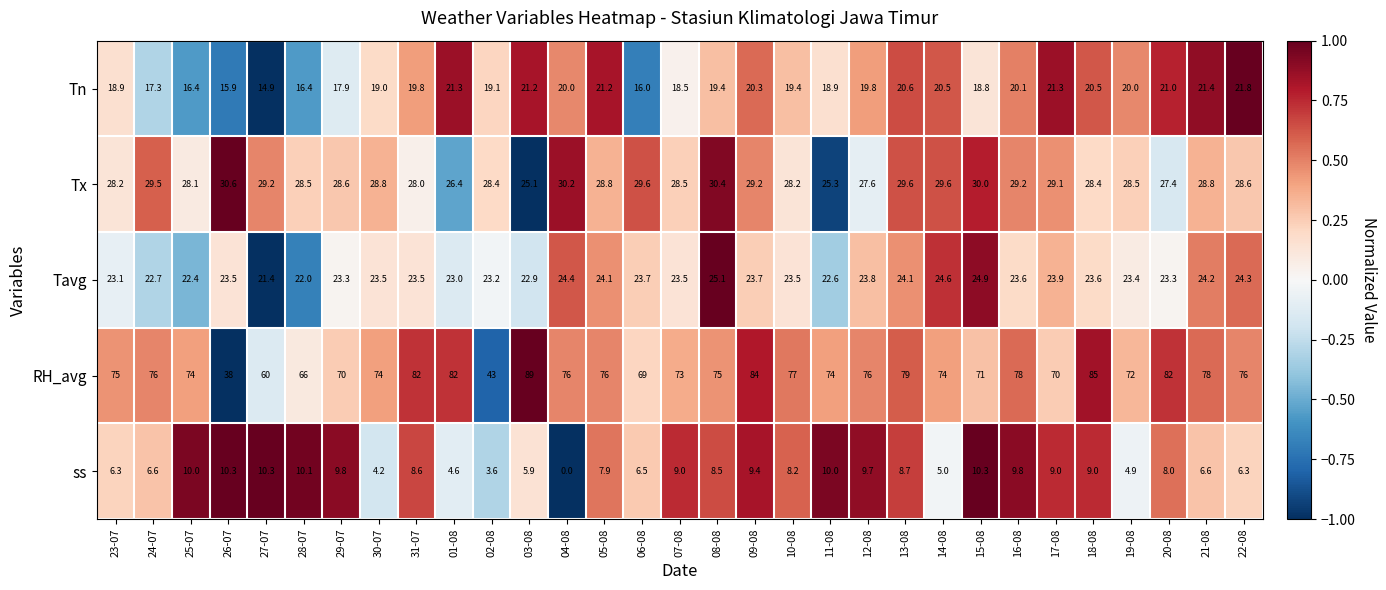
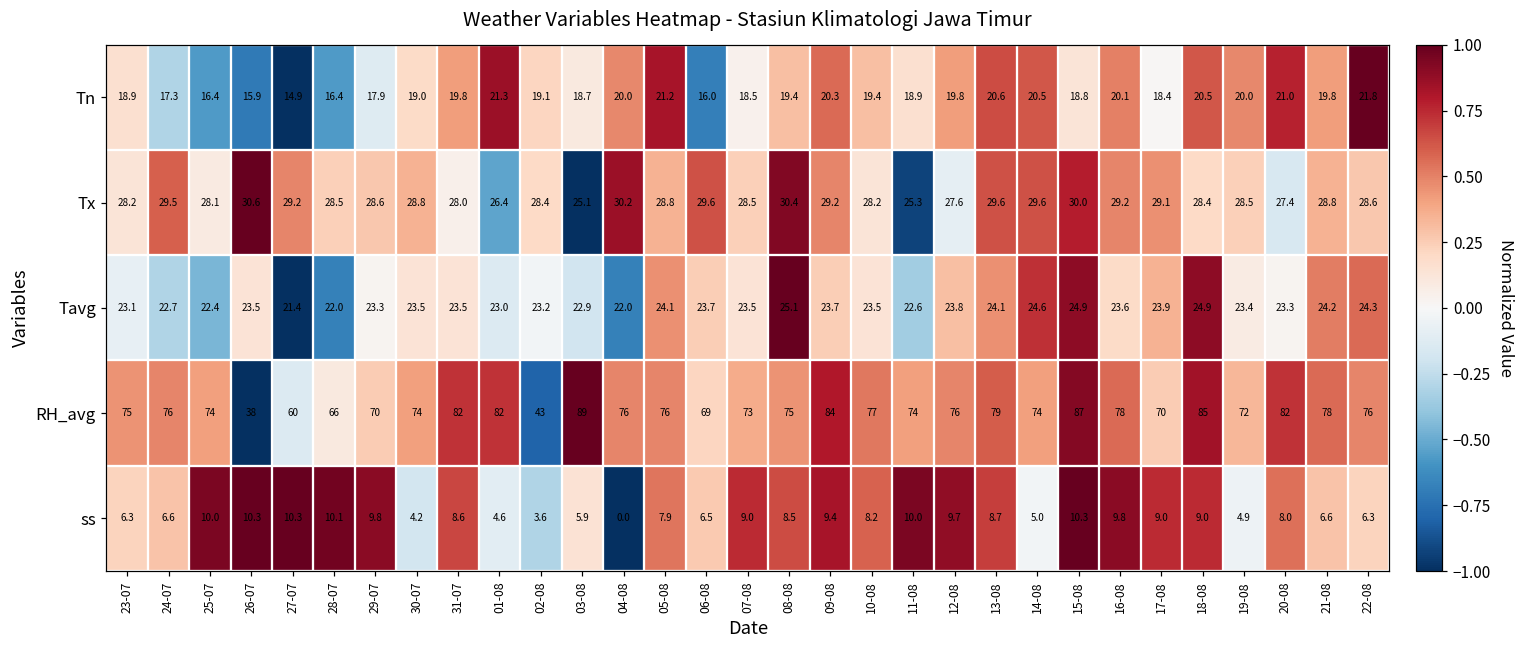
  {
    "Tn": {
      "23-07": 18.9,
      "24-07": 17.3,
      "25-07": 16.4,
      "26-07": 15.9,
      "27-07": 14.9,
      "28-07": 16.4,
      "29-07": 17.9,
      "30-07": 19.0,
      "31-07": 19.8,
      "01-08": 21.3,
      "02-08": 19.1,
-     "03-08": 21.2,
+     "03-08": 18.7,
      "04-08": 20.0,
      "05-08": 21.2,
      "06-08": 16.0,
      "07-08": 18.5,
      "08-08": 19.4,
      "09-08": 20.3,
      "10-08": 19.4,
      "11-08": 18.9,
      "12-08": 19.8,
      "13-08": 20.6,
      "14-08": 20.5,
      "15-08": 18.8,
      "16-08": 20.1,
-     "17-08": 21.3,
+     "17-08": 18.4,
      "18-08": 20.5,
      "19-08": 20.0,
      "20-08": 21.0,
-     "21-08": 21.4,
+     "21-08": 19.8,
      "22-08": 21.8
    },
    "Tx": {
      "23-07": 28.2,
      "24-07": 29.5,
      "25-07": 28.1,
      "26-07": 30.6,
      "27-07": 29.2,
      "28-07": 28.5,
      "29-07": 28.6,
      "30-07": 28.8,
      "31-07": 28.0,
      "01-08": 26.4,
      "02-08": 28.4,
      "03-08": 25.1,
      "04-08": 30.2,
      "05-08": 28.8,
      "06-08": 29.6,
      "07-08": 28.5,
      "08-08": 30.4,
      "09-08": 29.2,
      "10-08": 28.2,
      "11-08": 25.3,
      "12-08": 27.6,
      "13-08": 29.6,
      "14-08": 29.6,
      "15-08": 30.0,
      "16-08": 29.2,
      "17-08": 29.1,
      "18-08": 28.4,
      "19-08": 28.5,
      "20-08": 27.4,
      "21-08": 28.8,
      "22-08": 28.6
    },
    "Tavg": {
      "23-07": 23.1,
      "24-07": 22.7,
      "25-07": 22.4,
      "26-07": 23.5,
      "27-07": 21.4,
      "28-07": 22.0,
      "29-07": 23.3,
      "30-07": 23.5,
      "31-07": 23.5,
      "01-08": 23.0,
      "02-08": 23.2,
      "03-08": 22.9,
-     "04-08": 24.4,
+     "04-08": 22.0,
      "05-08": 24.1,
      "06-08": 23.7,
      "07-08": 23.5,
      "08-08": 25.1,
      "09-08": 23.7,
      "10-08": 23.5,
      "11-08": 22.6,
      "12-08": 23.8,
      "13-08": 24.1,
      "14-08": 24.6,
      "15-08": 24.9,
      "16-08": 23.6,
      "17-08": 23.9,
-     "18-08": 23.6,
+     "18-08": 24.9,
      "19-08": 23.4,
      "20-08": 23.3,
      "21-08": 24.2,
      "22-08": 24.3
    },
    "RH_avg": {
      "23-07": 75,
      "24-07": 76,
      "25-07": 74,
      "26-07": 38,
      "27-07": 60,
      "28-07": 66,
      "29-07": 70,
      "30-07": 74,
      "31-07": 82,
      "01-08": 82,
      "02-08": 43,
      "03-08": 89,
      "04-08": 76,
      "05-08": 76,
      "06-08": 69,
      "07-08": 73,
      "08-08": 75,
      "09-08": 84,
      "10-08": 77,
      "11-08": 74,
      "12-08": 76,
      "13-08": 79,
      "14-08": 74,
-     "15-08": 71,
+     "15-08": 87,
      "16-08": 78,
      "17-08": 70,
      "18-08": 85,
      "19-08": 72,
      "20-08": 82,
      "21-08": 78,
      "22-08": 76
    },
    "ss": {
      "23-07": 6.3,
      "24-07": 6.6,
      "25-07": 10.0,
      "26-07": 10.3,
      "27-07": 10.3,
      "28-07": 10.1,
      "29-07": 9.8,
      "30-07": 4.2,
      "31-07": 8.6,
      "01-08": 4.6,
      "02-08": 3.6,
      "03-08": 5.9,
      "04-08": 0.0,
      "05-08": 7.9,
      "06-08": 6.5,
      "07-08": 9.0,
      "08-08": 8.5,
      "09-08": 9.4,
      "10-08": 8.2,
      "11-08": 10.0,
      "12-08": 9.7,
      "13-08": 8.7,
      "14-08": 5.0,
      "15-08": 10.3,
      "16-08": 9.8,
      "17-08": 9.0,
      "18-08": 9.0,
      "19-08": 4.9,
      "20-08": 8.0,
      "21-08": 6.6,
      "22-08": 6.3
    }
  }
